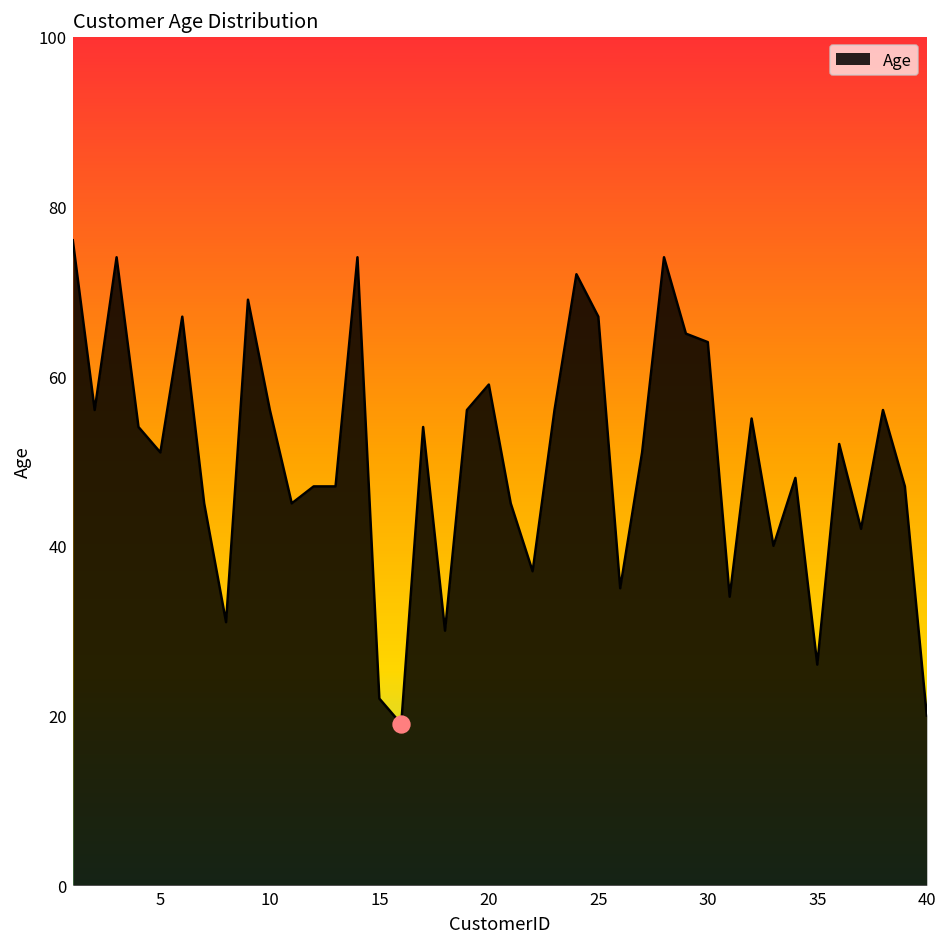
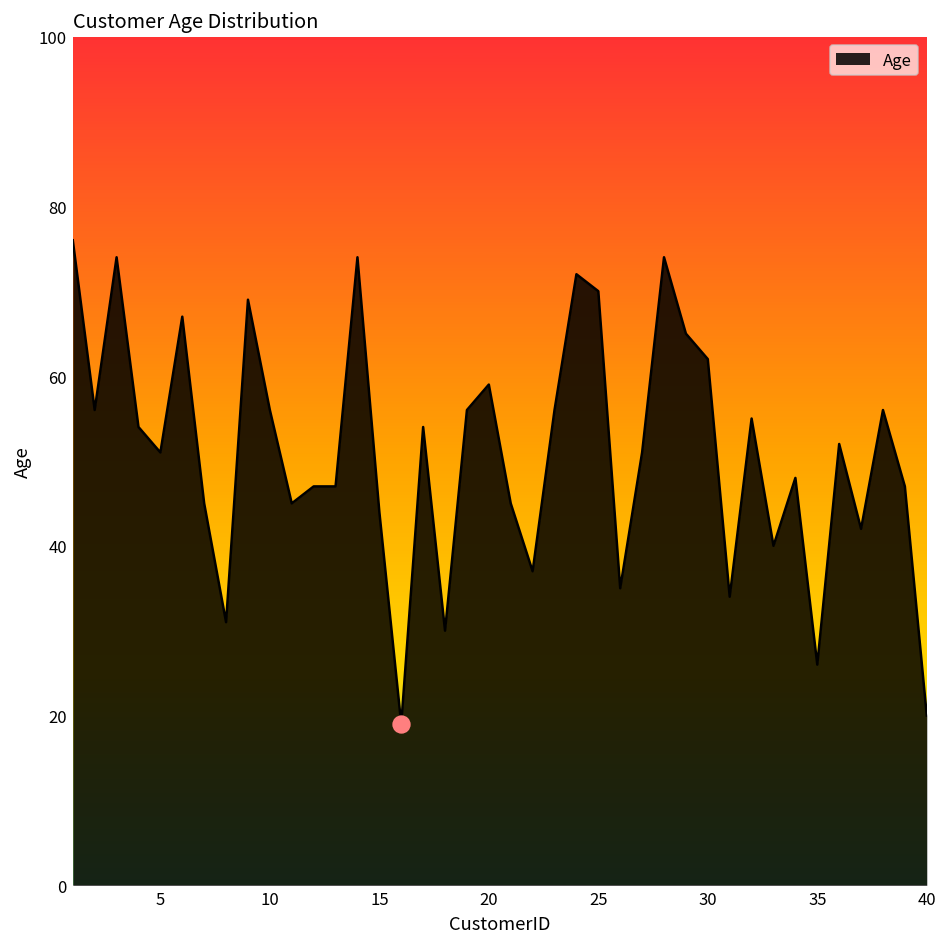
  {
    "Age": {
      "5": 51,
      "10": 56,
-     "15": 22,
+     "15": 44,
      "20": 59,
-     "25": 67,
-     "30": 64,
+     "25": 70,
+     "30": 62,
      "35": 26,
      "40": 20
    }
  }
